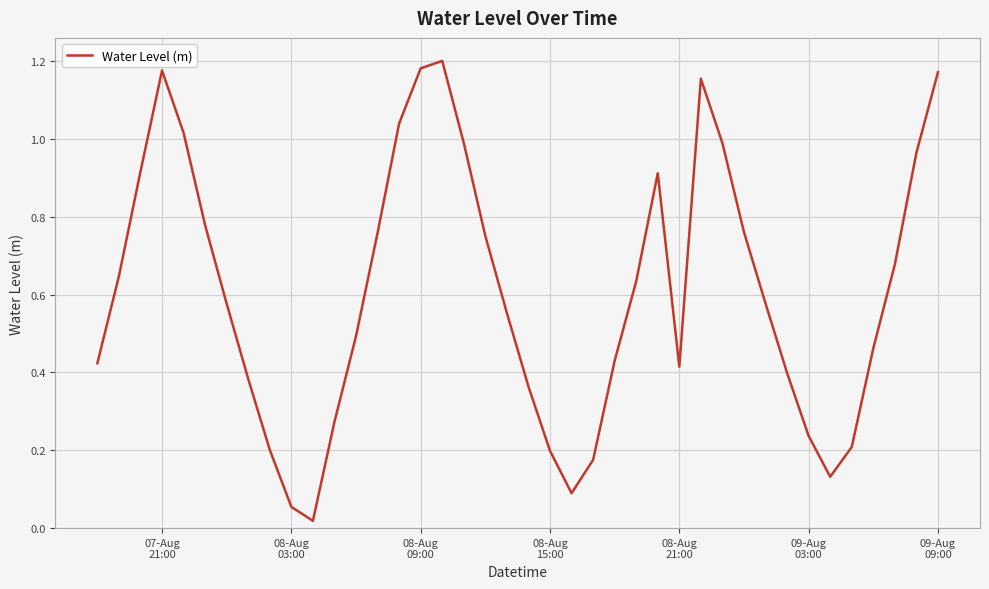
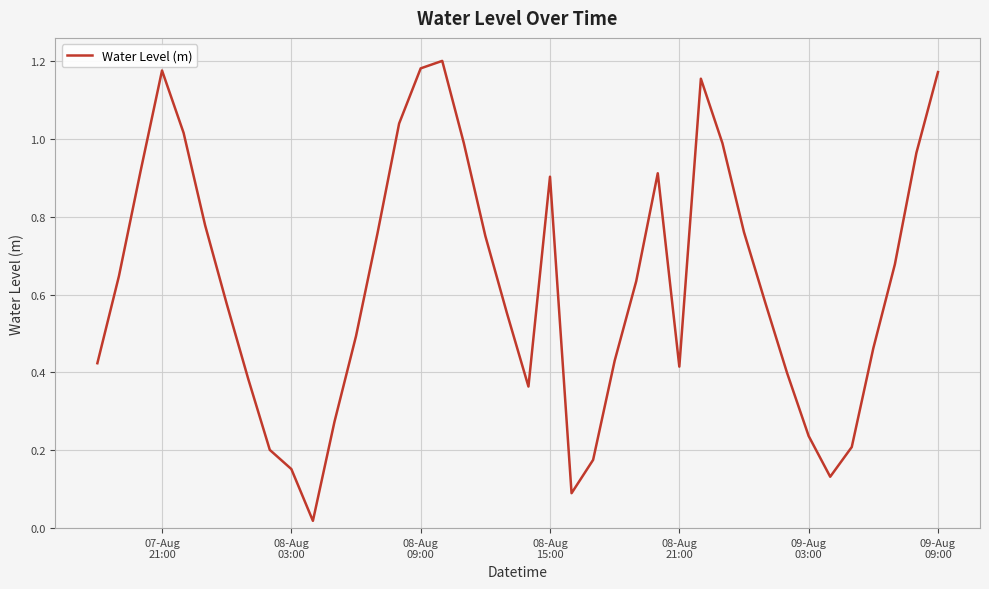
  {
    "07-Aug 21:00": 1.18,
-   "08-Aug 03:00": 0.05,
+   "08-Aug 03:00": 0.15,
    "08-Aug 09:00": 1.18,
-   "08-Aug 15:00": 0.20,
+   "08-Aug 15:00": 0.90,
    "08-Aug 21:00": 0.41,
    "09-Aug 03:00": 0.24,
    "09-Aug 09:00": 1.17
  }
